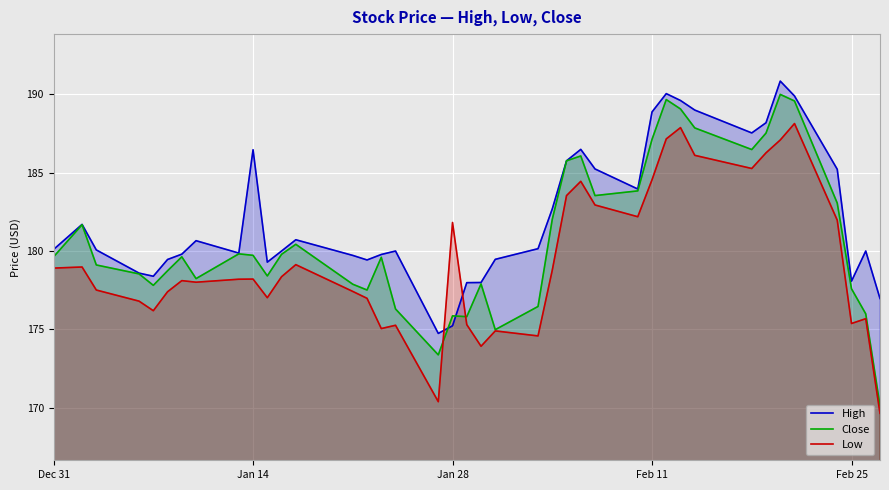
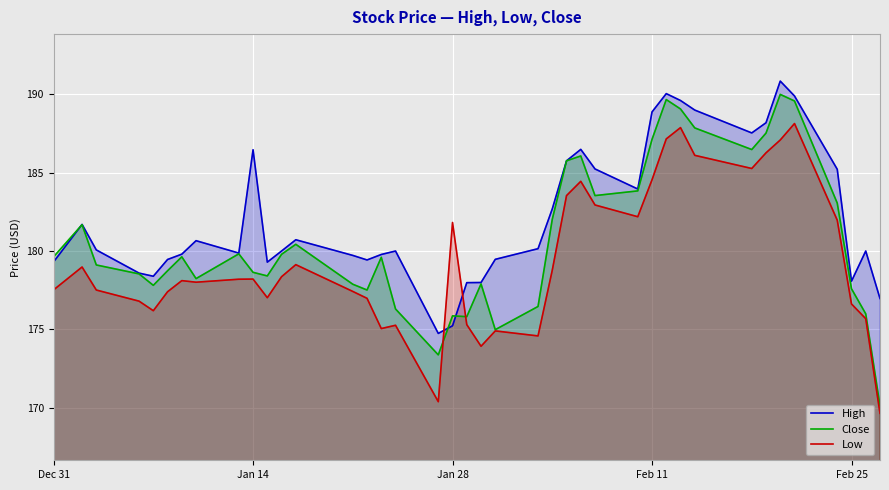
  {
    "High": {
-     "Dec 31": 180.1,
+     "Dec 31": 179.3,
      "Jan 14": 186.5,
      "Jan 28": 175.2,
      "Feb 11": 188.9,
      "Feb 25": 178.1
    },
    "Close": {
      "Dec 31": 179.6,
-     "Jan 14": 179.7,
+     "Jan 14": 178.6,
      "Jan 28": 175.9,
      "Feb 11": 187.1,
      "Feb 25": 177.6
    },
    "Low": {
-     "Dec 31": 178.9,
+     "Dec 31": 177.5,
      "Jan 14": 178.2,
      "Jan 28": 181.8,
      "Feb 11": 184.6,
-     "Feb 25": 175.4
+     "Feb 25": 176.6
    }
  }
